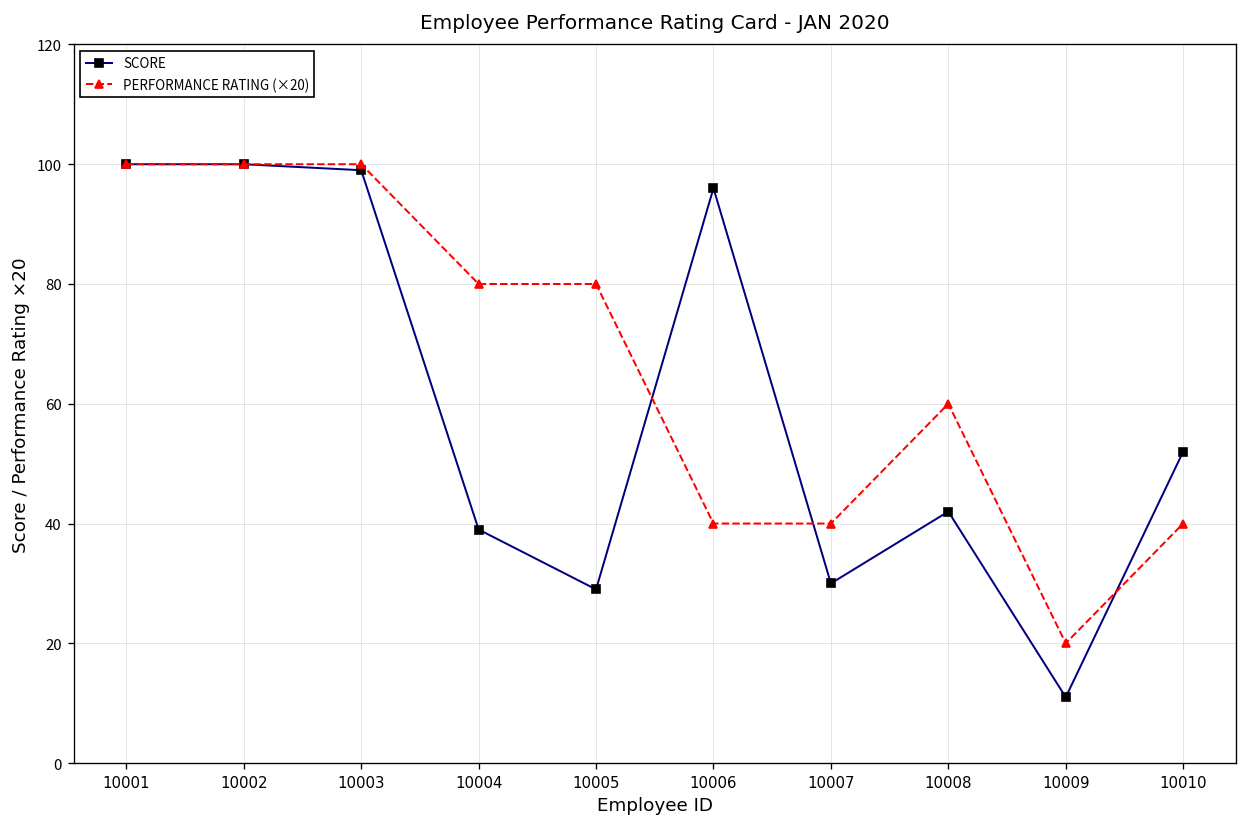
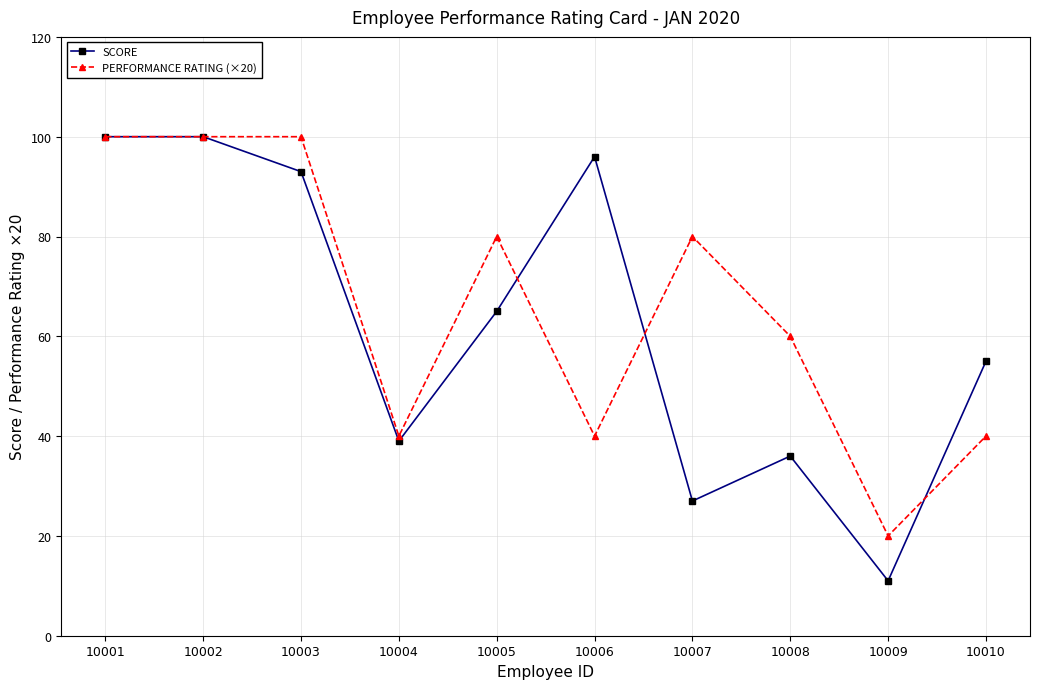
  {
    "SCORE": {
-     "10003": 99,
+     "10003": 93,
      "10004": 39,
-     "10005": 29,
+     "10005": 65,
      "10006": 96,
-     "10007": 30,
-     "10008": 42,
+     "10007": 27,
+     "10008": 36,
      "10009": 11,
-     "10010": 52
+     "10010": 55
    },
    "PERFORMANCE RATING (×20)": {
      "10003": 100,
-     "10004": 80,
+     "10004": 40,
      "10005": 80,
      "10006": 40,
-     "10007": 40,
+     "10007": 80,
      "10008": 60,
      "10009": 20,
      "10010": 40
    }
  }
